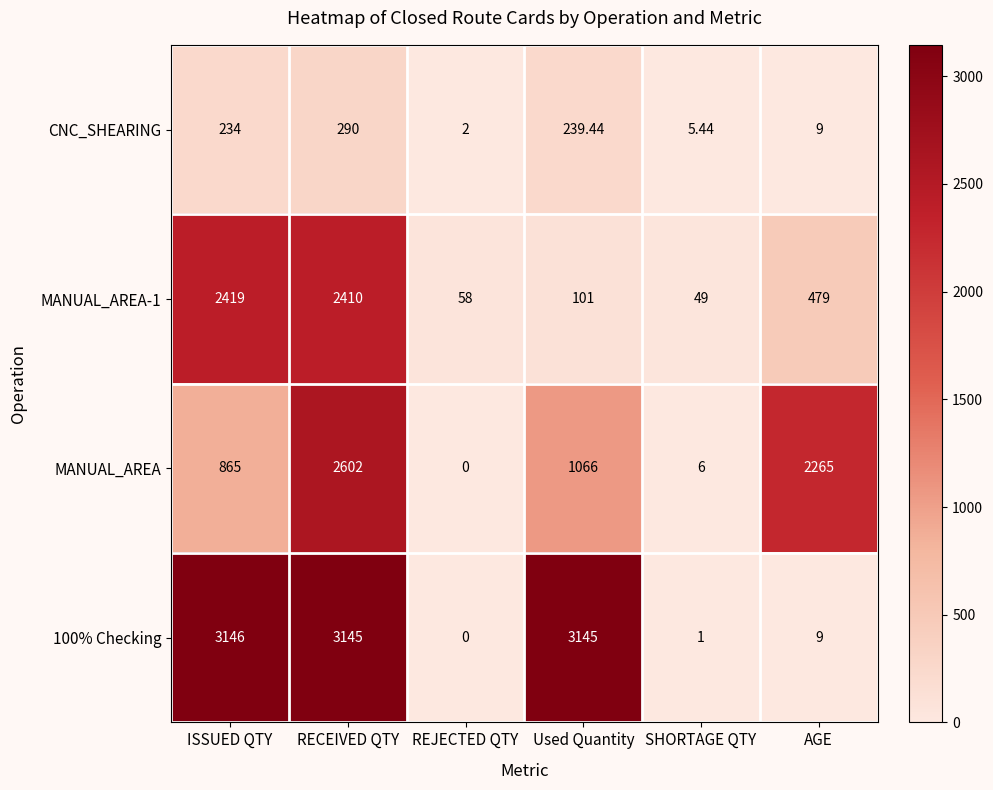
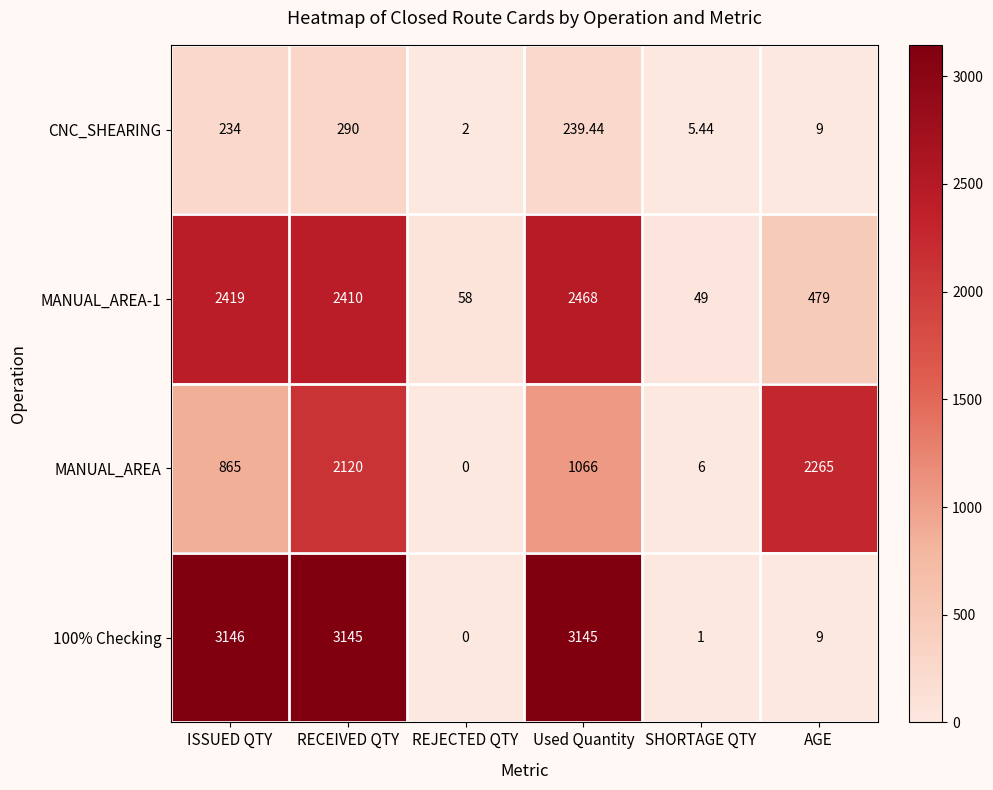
  {
    "CNC_SHEARING": {
      "ISSUED QTY": 234,
      "RECEIVED QTY": 290,
      "REJECTED QTY": 2,
      "Used Quantity": 239.44,
      "SHORTAGE QTY": 5.44,
      "AGE": 9
    },
    "MANUAL_AREA-1": {
      "ISSUED QTY": 2419,
      "RECEIVED QTY": 2410,
      "REJECTED QTY": 58,
-     "Used Quantity": 101,
+     "Used Quantity": 2468,
      "SHORTAGE QTY": 49,
      "AGE": 479
    },
    "MANUAL_AREA": {
      "ISSUED QTY": 865,
-     "RECEIVED QTY": 2602,
+     "RECEIVED QTY": 2120,
      "REJECTED QTY": 0,
      "Used Quantity": 1066,
      "SHORTAGE QTY": 6,
      "AGE": 2265
    },
    "100% Checking": {
      "ISSUED QTY": 3146,
      "RECEIVED QTY": 3145,
      "REJECTED QTY": 0,
      "Used Quantity": 3145,
      "SHORTAGE QTY": 1,
      "AGE": 9
    }
  }
